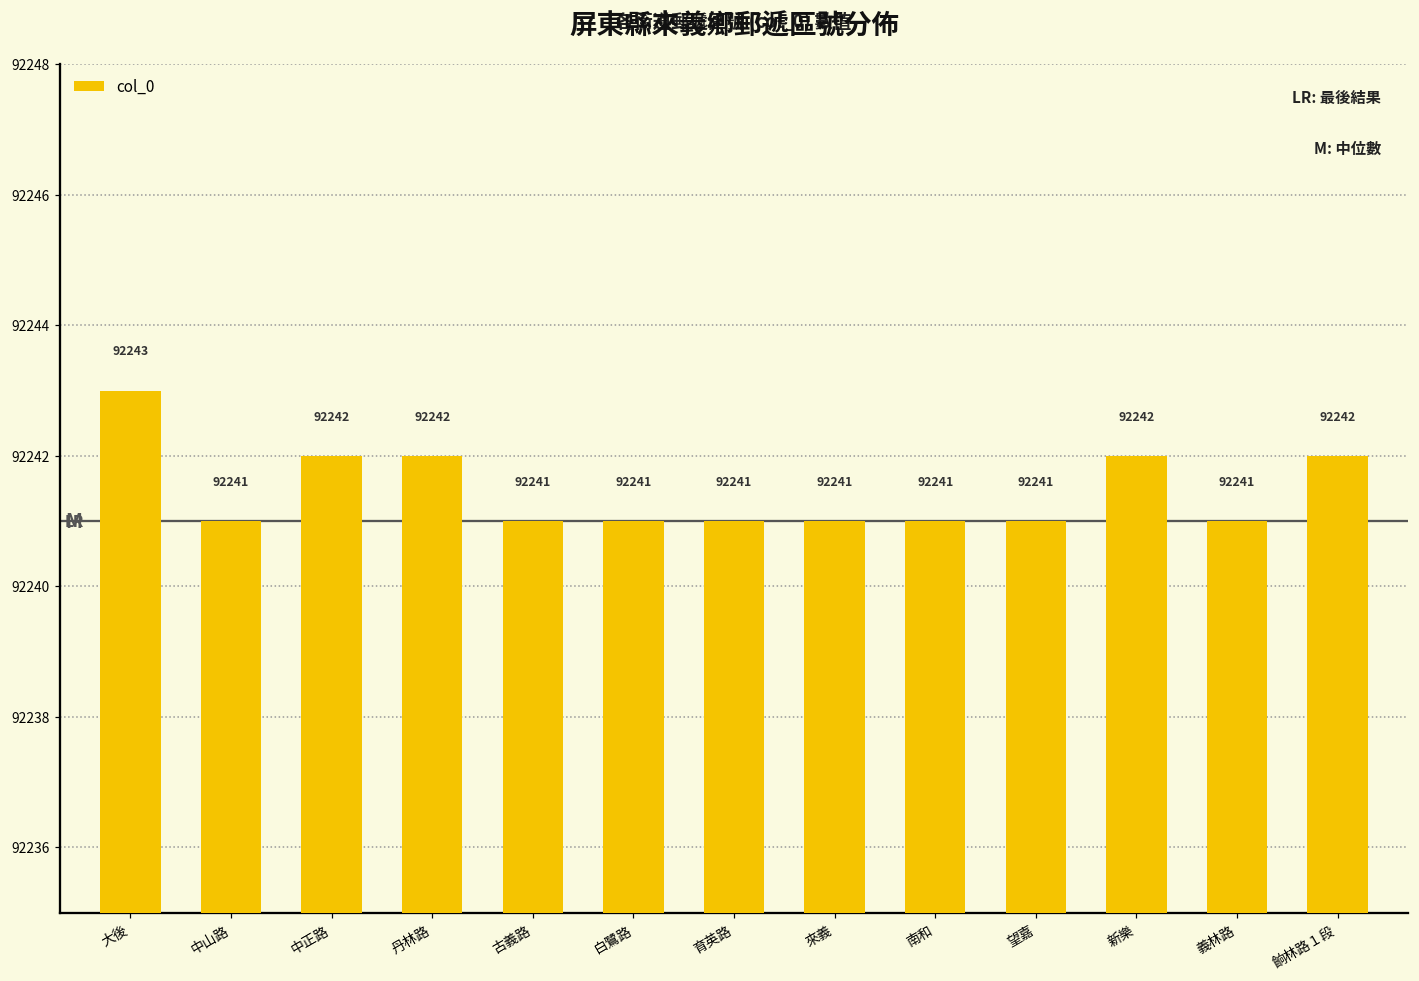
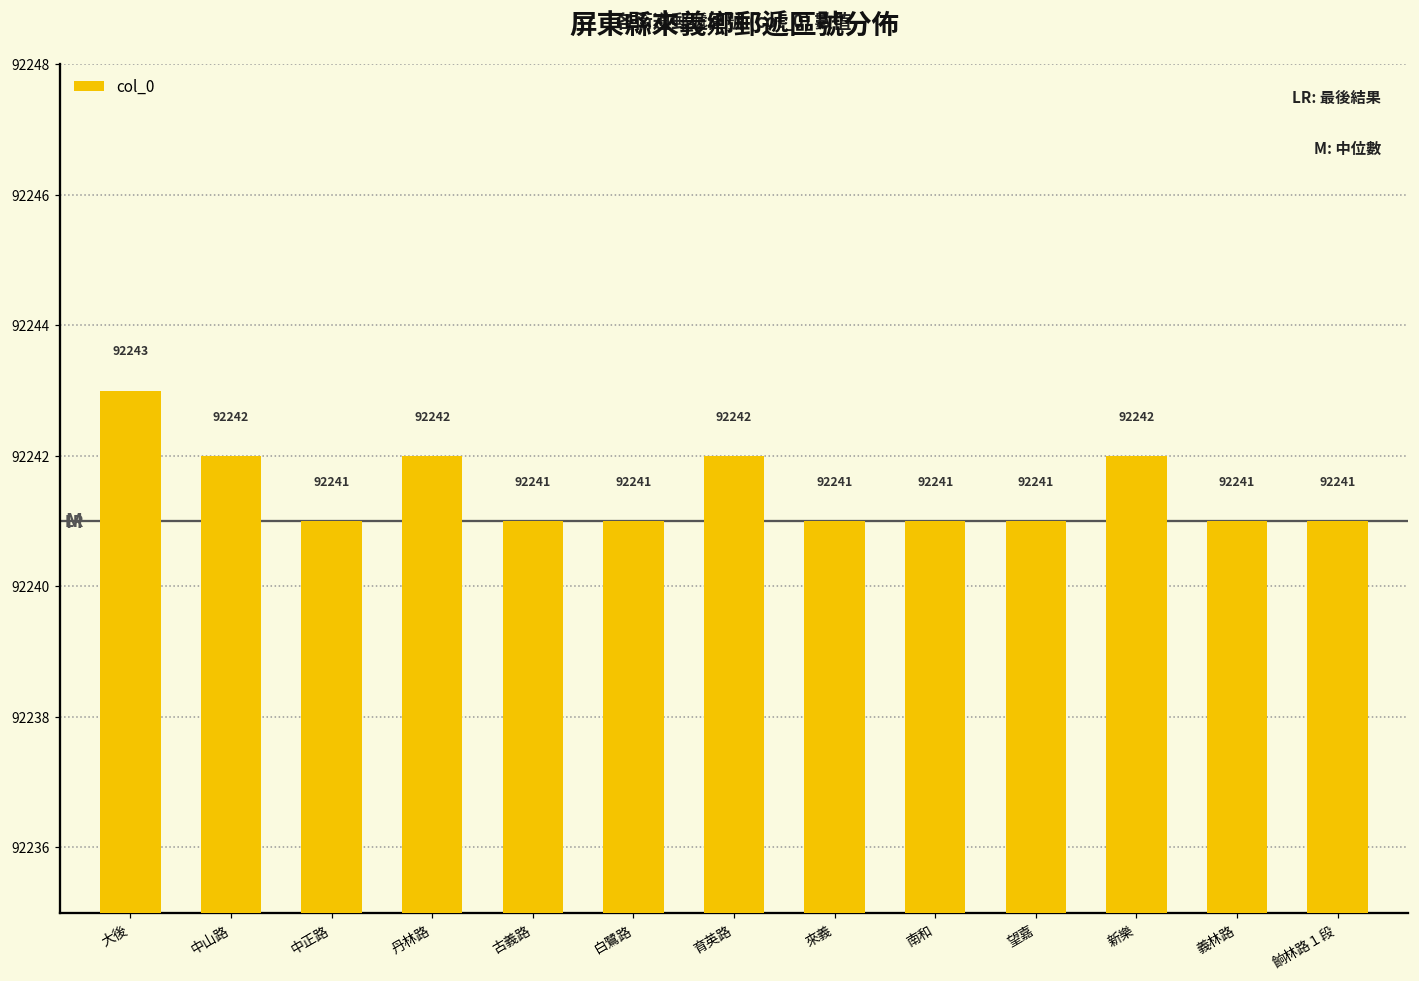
  {
-   "中山路": 92241,
-   "中正路": 92242,
-   "育英路": 92241,
-   "餉林路１段": 92242
+   "中山路": 92242,
+   "中正路": 92241,
+   "育英路": 92242,
+   "餉林路１段": 92241
  }
